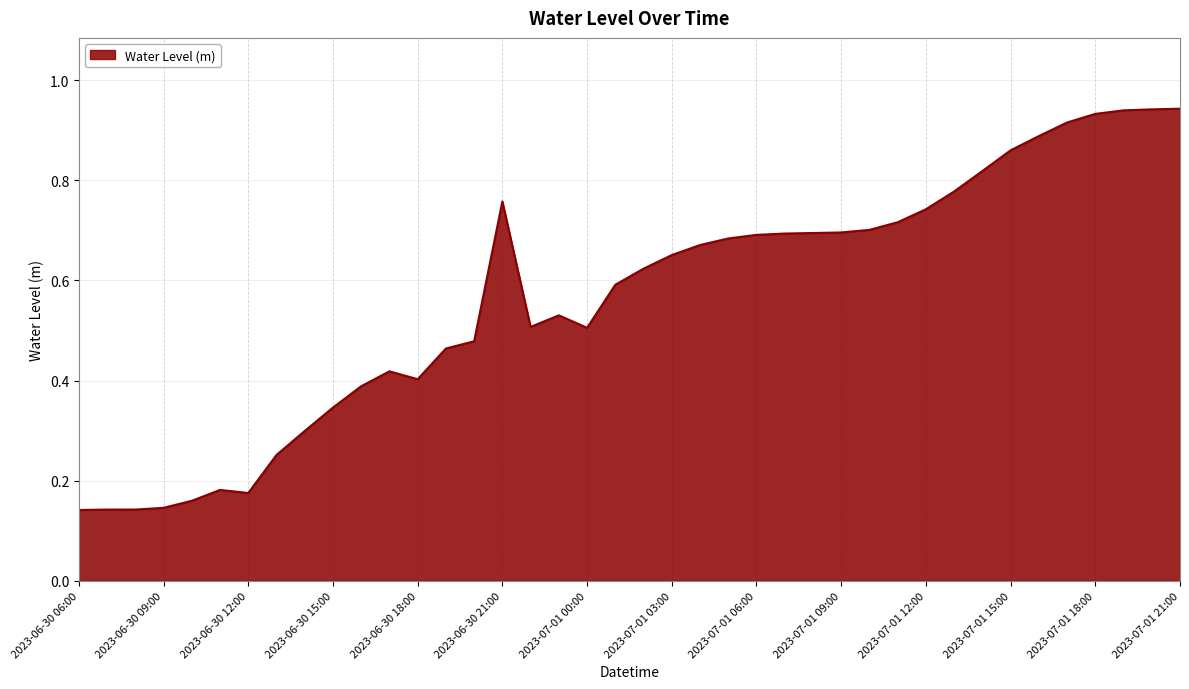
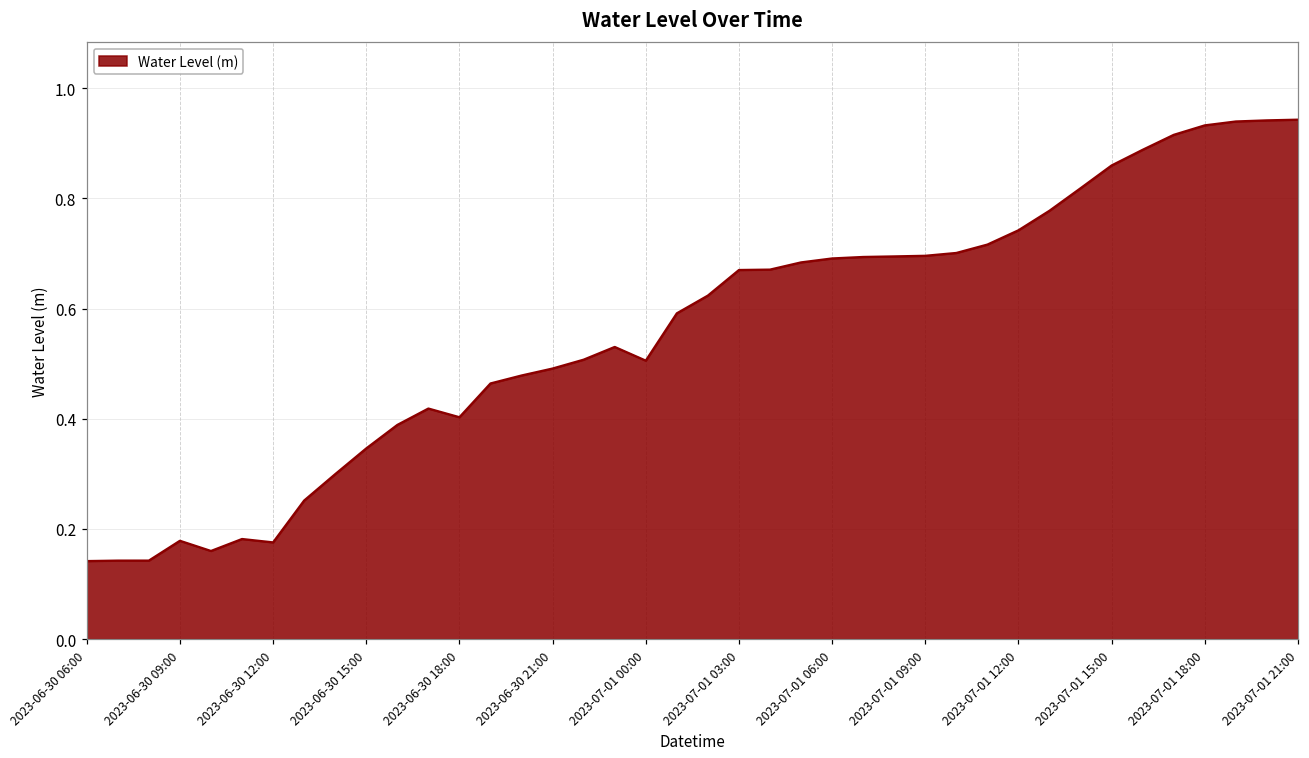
  {
    "2023-06-30 06:00": 0.14,
-   "2023-06-30 09:00": 0.15,
+   "2023-06-30 09:00": 0.18,
    "2023-06-30 12:00": 0.18,
    "2023-06-30 15:00": 0.35,
    "2023-06-30 18:00": 0.40,
-   "2023-06-30 21:00": 0.76,
+   "2023-06-30 21:00": 0.49,
    "2023-07-01 00:00": 0.51,
-   "2023-07-01 03:00": 0.65,
+   "2023-07-01 03:00": 0.67,
    "2023-07-01 06:00": 0.69,
    "2023-07-01 09:00": 0.70,
    "2023-07-01 12:00": 0.74,
    "2023-07-01 15:00": 0.86,
    "2023-07-01 18:00": 0.93,
    "2023-07-01 21:00": 0.94
  }
